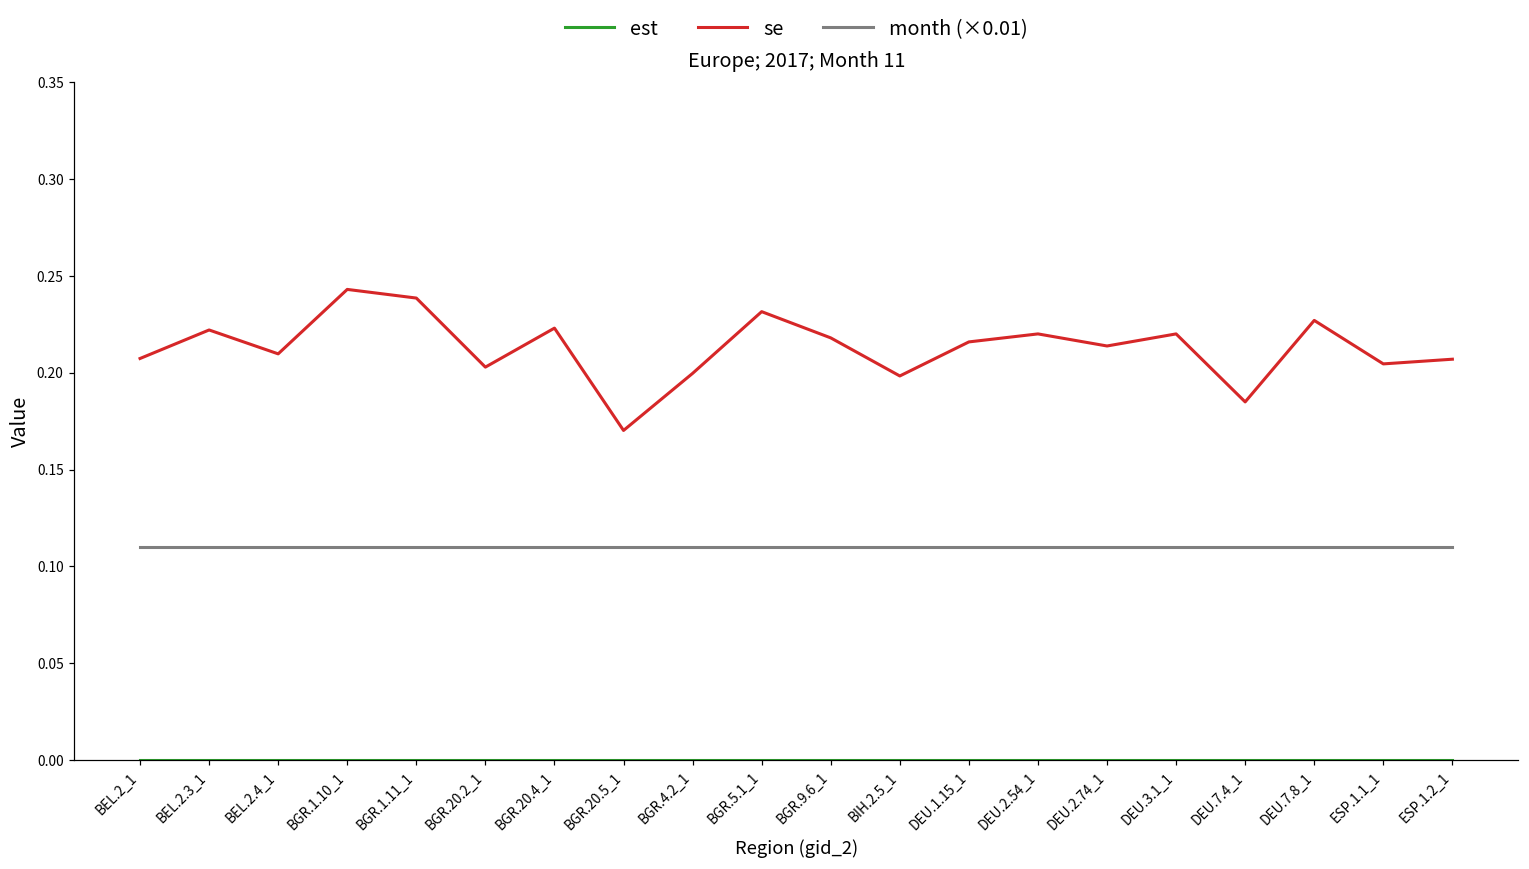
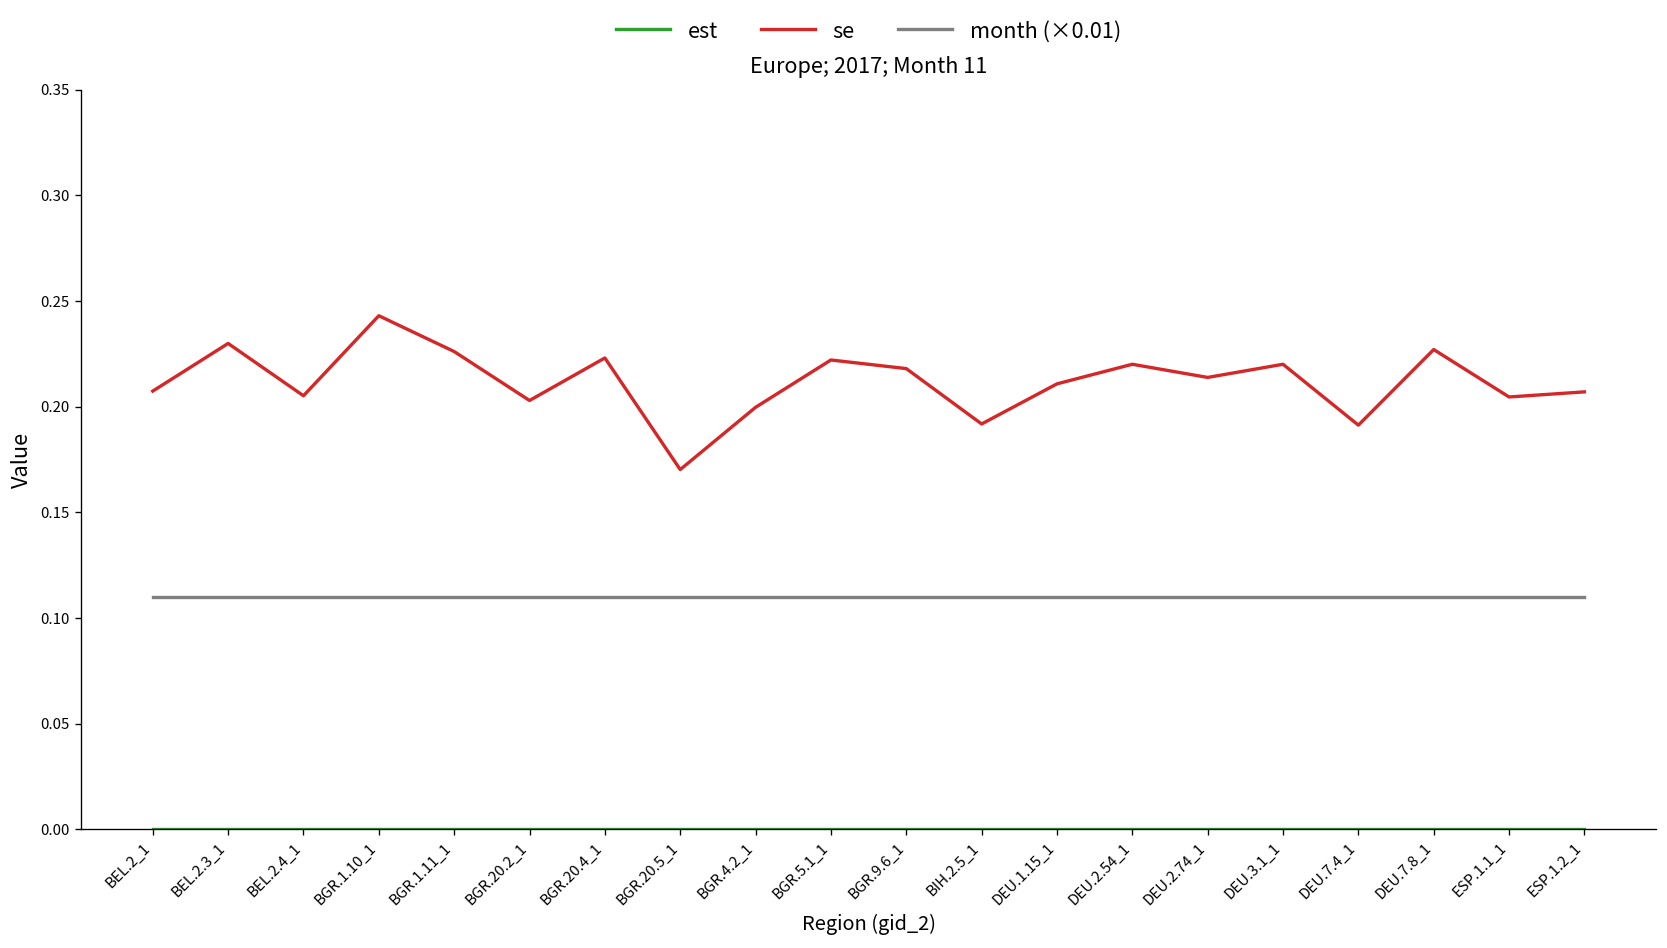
  {
    "est": {
      "BEL.2_1": 0.000,
      "BEL.2.3_1": 0.000,
      "BEL.2.4_1": 0.000,
      "BGR.1.10_1": 0.000,
      "BGR.1.11_1": 0.000,
      "BGR.20.2_1": 0.000,
      "BGR.20.4_1": 0.000,
      "BGR.20.5_1": 0.000,
      "BGR.4.2_1": 0.000,
      "BGR.5.1_1": 0.000,
      "BGR.9.6_1": 0.000,
      "BIH.2.5_1": 0.000,
      "DEU.1.15_1": 0.000,
      "DEU.2.54_1": 0.000,
      "DEU.2.74_1": 0.000,
      "DEU.3.1_1": 0.000,
      "DEU.7.4_1": 0.000,
      "DEU.7.8_1": 0.000,
      "ESP.1.1_1": 0.000,
      "ESP.1.2_1": 0.000
    },
    "se": {
      "BEL.2_1": 0.207,
-     "BEL.2.3_1": 0.222,
-     "BEL.2.4_1": 0.210,
+     "BEL.2.3_1": 0.230,
+     "BEL.2.4_1": 0.205,
      "BGR.1.10_1": 0.243,
-     "BGR.1.11_1": 0.239,
+     "BGR.1.11_1": 0.226,
      "BGR.20.2_1": 0.203,
      "BGR.20.4_1": 0.223,
      "BGR.20.5_1": 0.170,
      "BGR.4.2_1": 0.200,
-     "BGR.5.1_1": 0.232,
+     "BGR.5.1_1": 0.222,
      "BGR.9.6_1": 0.218,
-     "BIH.2.5_1": 0.198,
-     "DEU.1.15_1": 0.216,
+     "BIH.2.5_1": 0.192,
+     "DEU.1.15_1": 0.211,
      "DEU.2.54_1": 0.220,
      "DEU.2.74_1": 0.214,
      "DEU.3.1_1": 0.220,
-     "DEU.7.4_1": 0.185,
+     "DEU.7.4_1": 0.191,
      "DEU.7.8_1": 0.227,
      "ESP.1.1_1": 0.205,
      "ESP.1.2_1": 0.207
    },
    "month (×0.01)": {
      "BEL.2_1": 0.110,
      "BEL.2.3_1": 0.110,
      "BEL.2.4_1": 0.110,
      "BGR.1.10_1": 0.110,
      "BGR.1.11_1": 0.110,
      "BGR.20.2_1": 0.110,
      "BGR.20.4_1": 0.110,
      "BGR.20.5_1": 0.110,
      "BGR.4.2_1": 0.110,
      "BGR.5.1_1": 0.110,
      "BGR.9.6_1": 0.110,
      "BIH.2.5_1": 0.110,
      "DEU.1.15_1": 0.110,
      "DEU.2.54_1": 0.110,
      "DEU.2.74_1": 0.110,
      "DEU.3.1_1": 0.110,
      "DEU.7.4_1": 0.110,
      "DEU.7.8_1": 0.110,
      "ESP.1.1_1": 0.110,
      "ESP.1.2_1": 0.110
    }
  }
